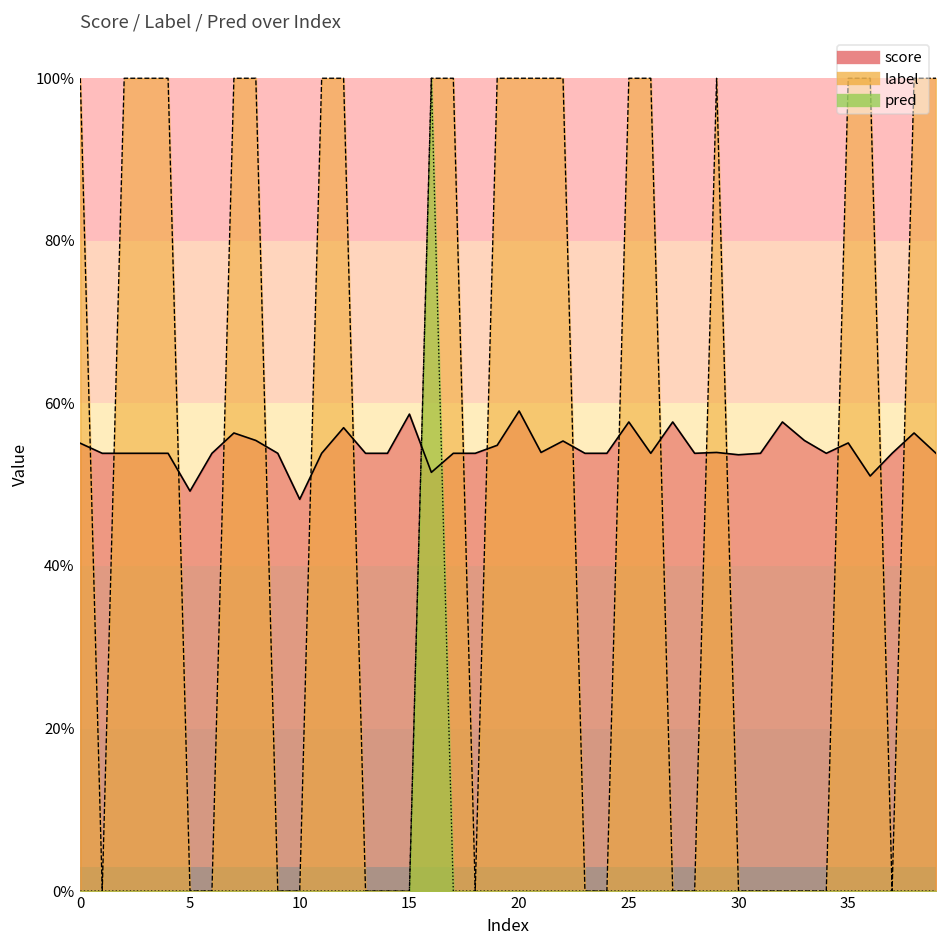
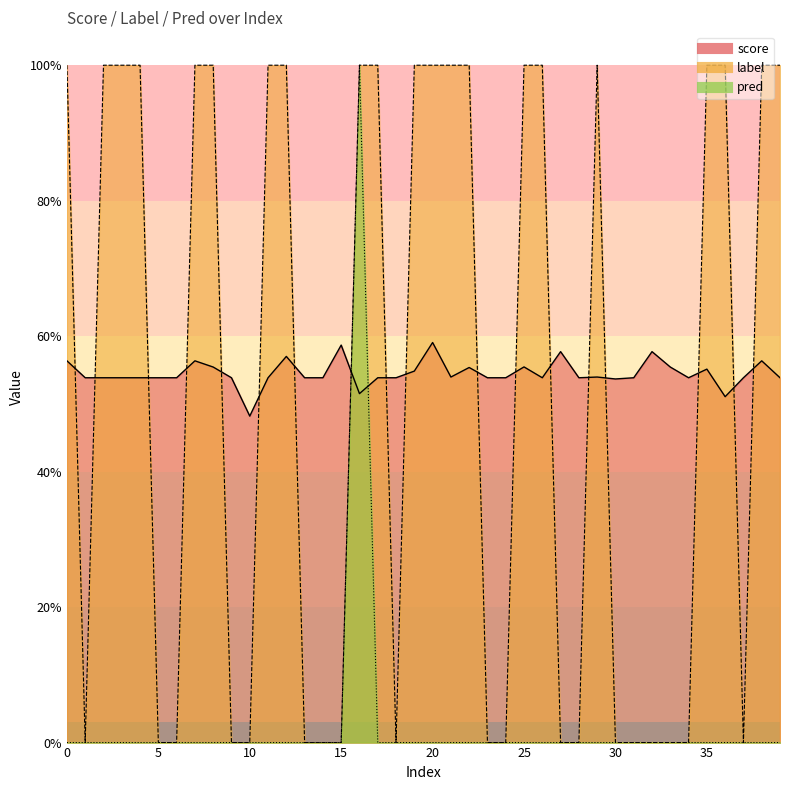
  {
    "score": {
-     "0": "55%",
-     "5": "49%",
+     "0": "56%",
+     "5": "54%",
      "10": "48%",
      "15": "59%",
      "20": "59%",
-     "25": "58%",
+     "25": "55%",
      "30": "54%",
      "35": "55%"
    },
    "label": {
      "0": "100%",
      "20": "100%",
      "25": "100%"
    },
    "pred": {
      "0": "0%",
      "20": "0%",
      "25": "0%",
      "35": "0%"
    }
  }
